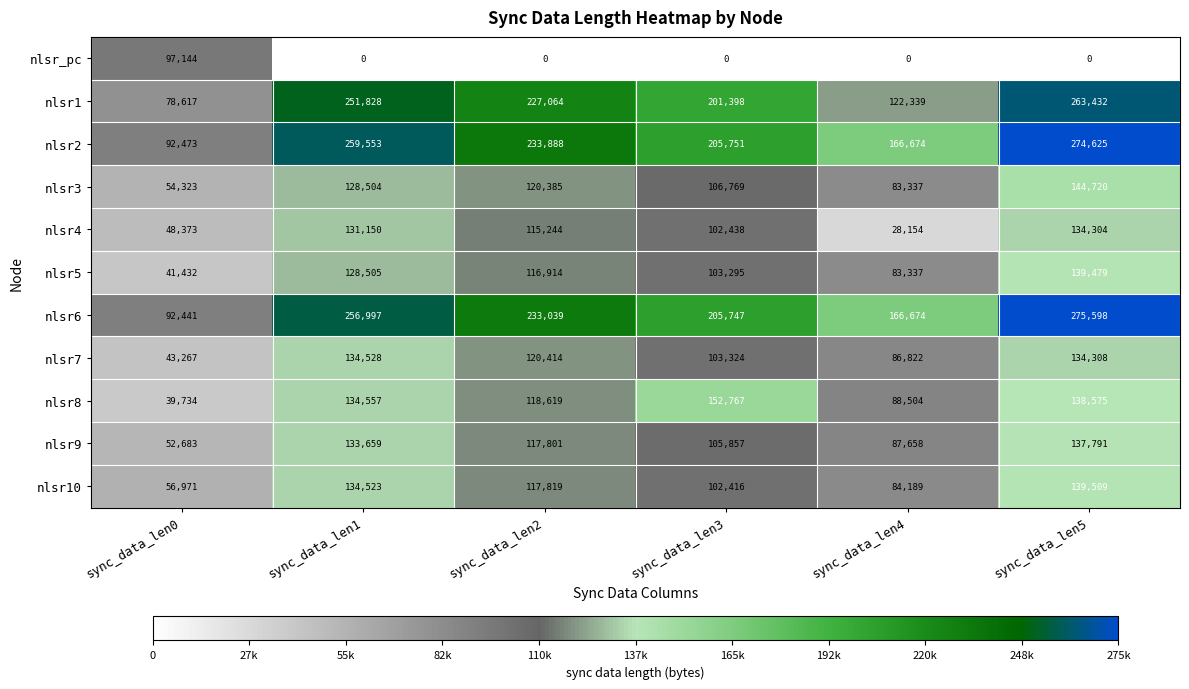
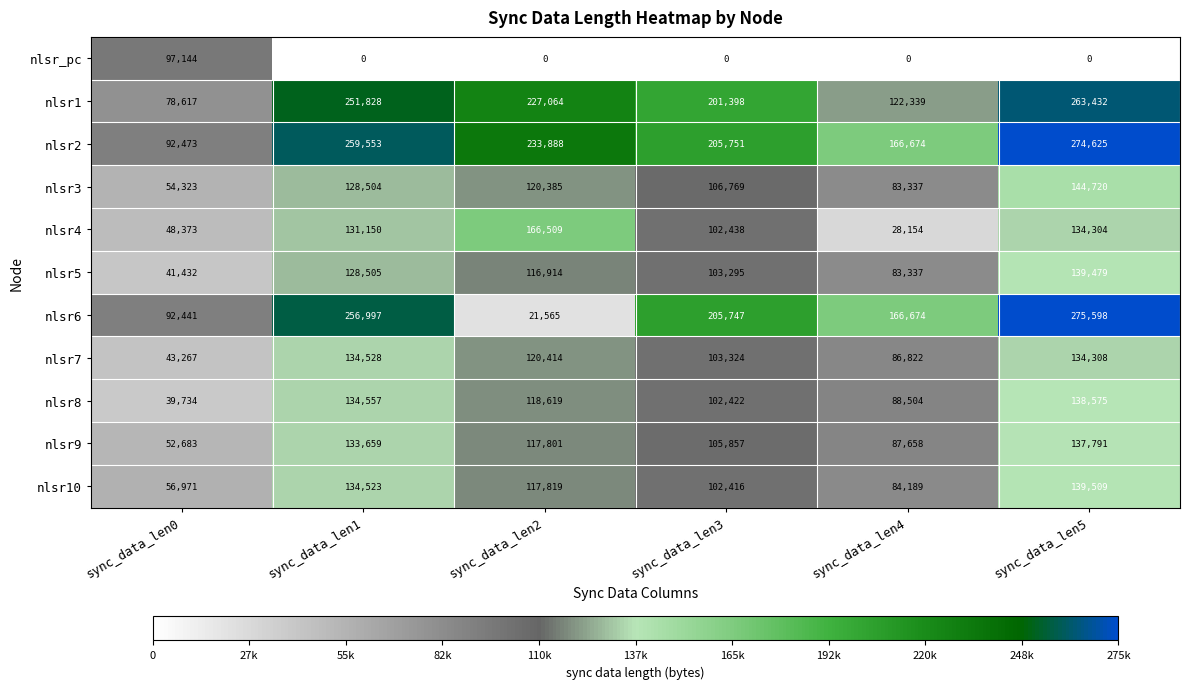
  {
    "nlsr_pc": {
      "sync_data_len0": "97,144",
      "sync_data_len1": "0",
      "sync_data_len2": "0",
      "sync_data_len3": "0",
      "sync_data_len4": "0",
      "sync_data_len5": "0"
    },
    "nlsr1": {
      "sync_data_len0": "78,617",
      "sync_data_len1": "251,828",
      "sync_data_len2": "227,064",
      "sync_data_len3": "201,398",
      "sync_data_len4": "122,339",
      "sync_data_len5": "263,432"
    },
    "nlsr2": {
      "sync_data_len0": "92,473",
      "sync_data_len1": "259,553",
      "sync_data_len2": "233,888",
      "sync_data_len3": "205,751",
      "sync_data_len4": "166,674",
      "sync_data_len5": "274,625"
    },
    "nlsr3": {
      "sync_data_len0": "54,323",
      "sync_data_len1": "128,504",
      "sync_data_len2": "120,385",
      "sync_data_len3": "106,769",
      "sync_data_len4": "83,337",
      "sync_data_len5": "144,720"
    },
    "nlsr4": {
      "sync_data_len0": "48,373",
      "sync_data_len1": "131,150",
-     "sync_data_len2": "115,244",
+     "sync_data_len2": "166,509",
      "sync_data_len3": "102,438",
      "sync_data_len4": "28,154",
      "sync_data_len5": "134,304"
    },
    "nlsr5": {
      "sync_data_len0": "41,432",
      "sync_data_len1": "128,505",
      "sync_data_len2": "116,914",
      "sync_data_len3": "103,295",
      "sync_data_len4": "83,337",
      "sync_data_len5": "139,479"
    },
    "nlsr6": {
      "sync_data_len0": "92,441",
      "sync_data_len1": "256,997",
-     "sync_data_len2": "233,039",
+     "sync_data_len2": "21,565",
      "sync_data_len3": "205,747",
      "sync_data_len4": "166,674",
      "sync_data_len5": "275,598"
    },
    "nlsr7": {
      "sync_data_len0": "43,267",
      "sync_data_len1": "134,528",
      "sync_data_len2": "120,414",
      "sync_data_len3": "103,324",
      "sync_data_len4": "86,822",
      "sync_data_len5": "134,308"
    },
    "nlsr8": {
      "sync_data_len0": "39,734",
      "sync_data_len1": "134,557",
      "sync_data_len2": "118,619",
-     "sync_data_len3": "152,767",
+     "sync_data_len3": "102,422",
      "sync_data_len4": "88,504",
      "sync_data_len5": "138,575"
    },
    "nlsr9": {
      "sync_data_len0": "52,683",
      "sync_data_len1": "133,659",
      "sync_data_len2": "117,801",
      "sync_data_len3": "105,857",
      "sync_data_len4": "87,658",
      "sync_data_len5": "137,791"
    },
    "nlsr10": {
      "sync_data_len0": "56,971",
      "sync_data_len1": "134,523",
      "sync_data_len2": "117,819",
      "sync_data_len3": "102,416",
      "sync_data_len4": "84,189",
      "sync_data_len5": "139,509"
    }
  }
